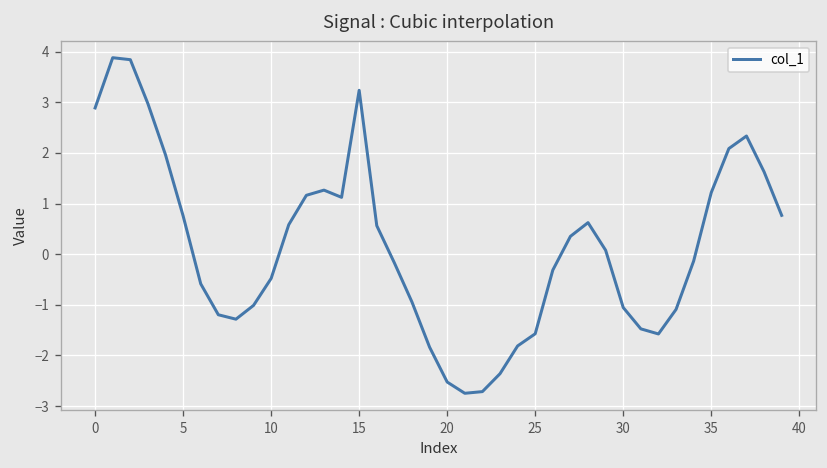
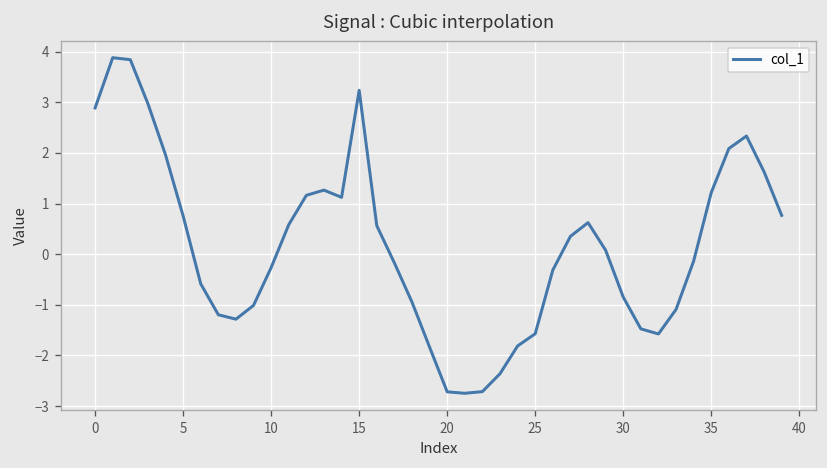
  {
    "0": 2.9,
    "5": 0.8,
-   "10": -0.5,
+   "10": -0.3,
    "15": 3.2,
-   "20": -2.5,
+   "20": -2.7,
    "25": -1.6,
-   "30": -1.1,
+   "30": -0.8,
    "35": 1.2
  }
